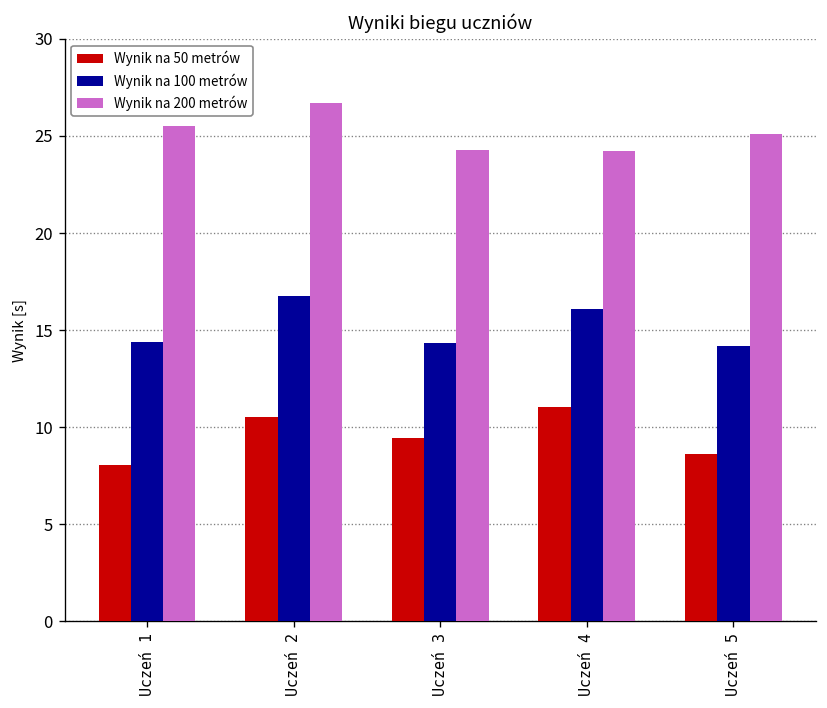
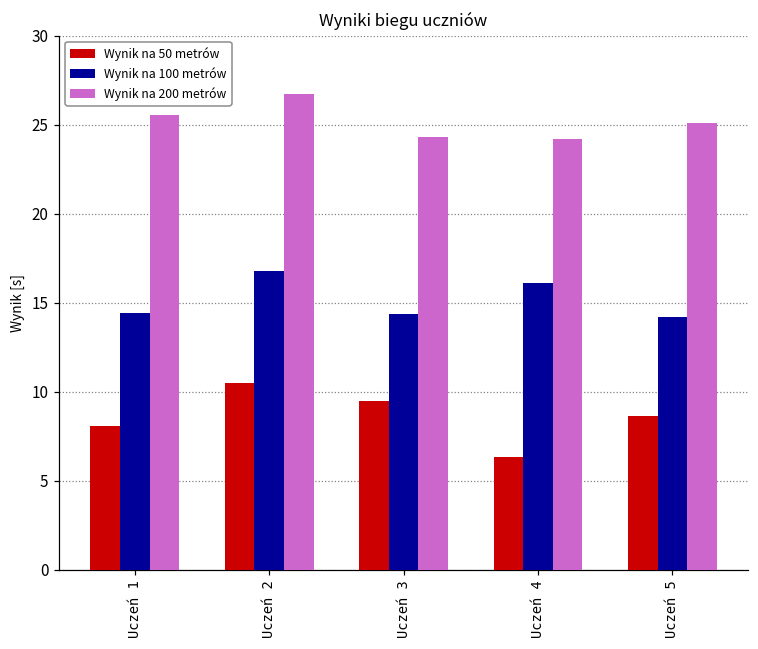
  {
    "Wynik na 50 metrów": {
      "Uczeń 1": 8.1,
      "Uczeń 2": 10.5,
      "Uczeń 3": 9.5,
-     "Uczeń 4": 11.0,
+     "Uczeń 4": 6.3,
      "Uczeń 5": 8.6
    },
    "Wynik na 100 metrów": {
      "Uczeń 1": 14.4,
      "Uczeń 2": 16.8,
      "Uczeń 3": 14.4,
      "Uczeń 4": 16.1,
      "Uczeń 5": 14.2
    },
    "Wynik na 200 metrów": {
      "Uczeń 1": 25.5,
      "Uczeń 2": 26.7,
      "Uczeń 3": 24.3,
      "Uczeń 4": 24.2,
      "Uczeń 5": 25.1
    }
  }
